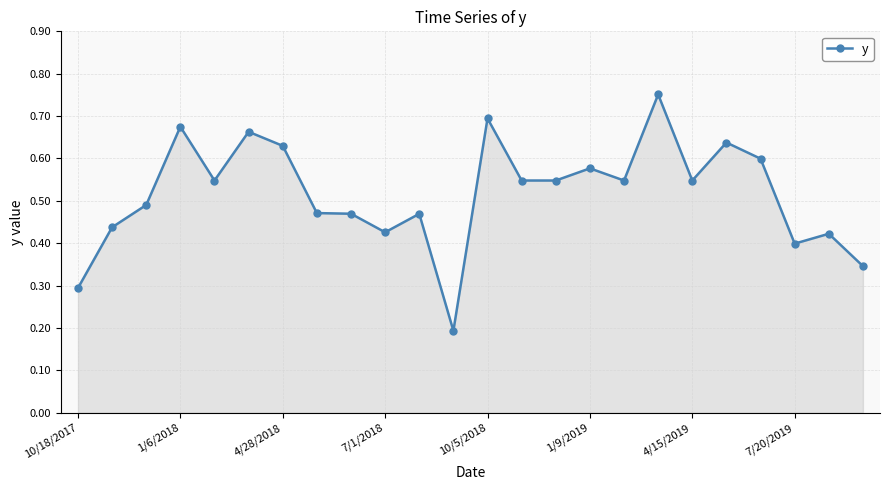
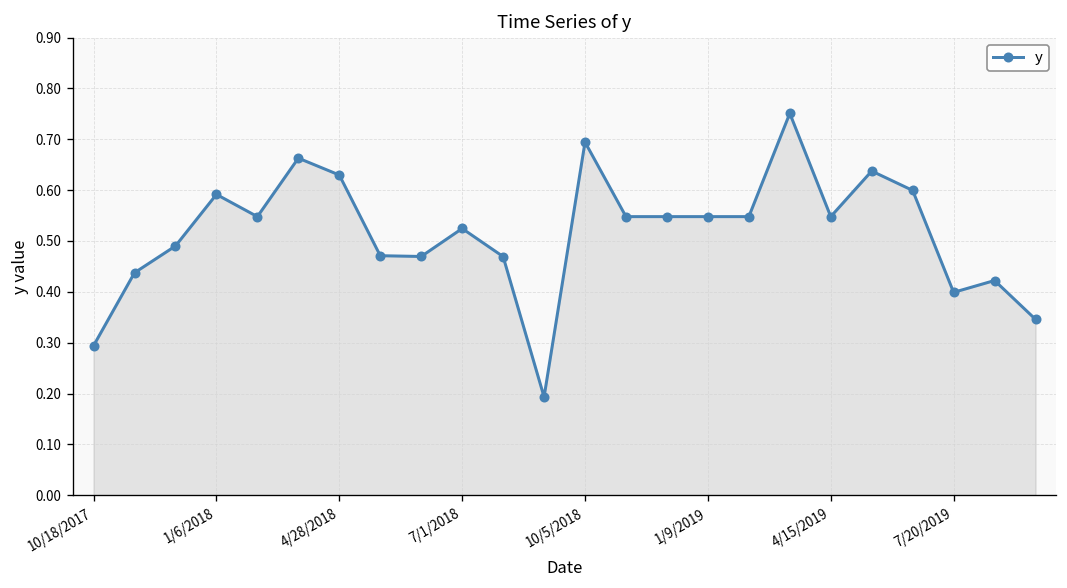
  {
    "10/18/2017": 0.29,
-   "1/6/2018": 0.67,
+   "1/6/2018": 0.59,
    "4/28/2018": 0.63,
-   "7/1/2018": 0.43,
+   "7/1/2018": 0.52,
    "10/5/2018": 0.69,
-   "1/9/2019": 0.58,
+   "1/9/2019": 0.55,
    "4/15/2019": 0.55,
    "7/20/2019": 0.40
  }
